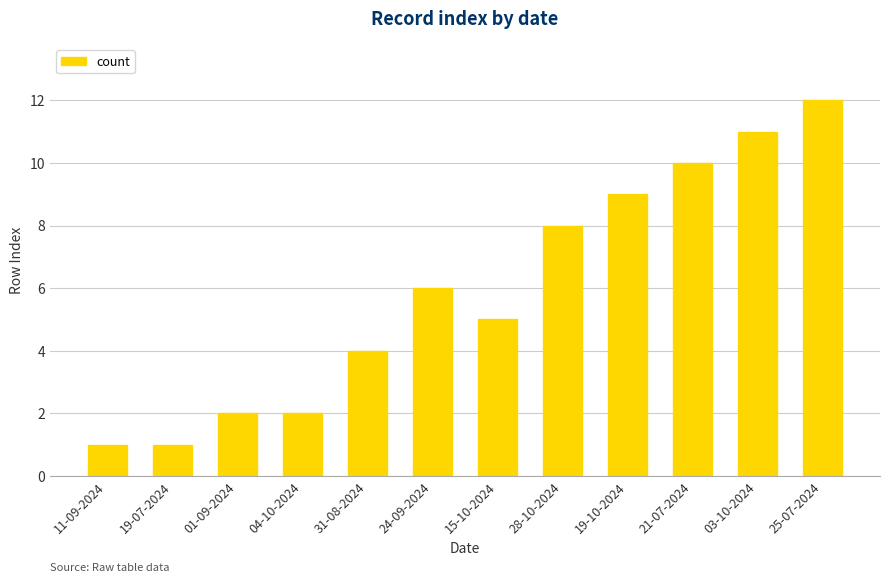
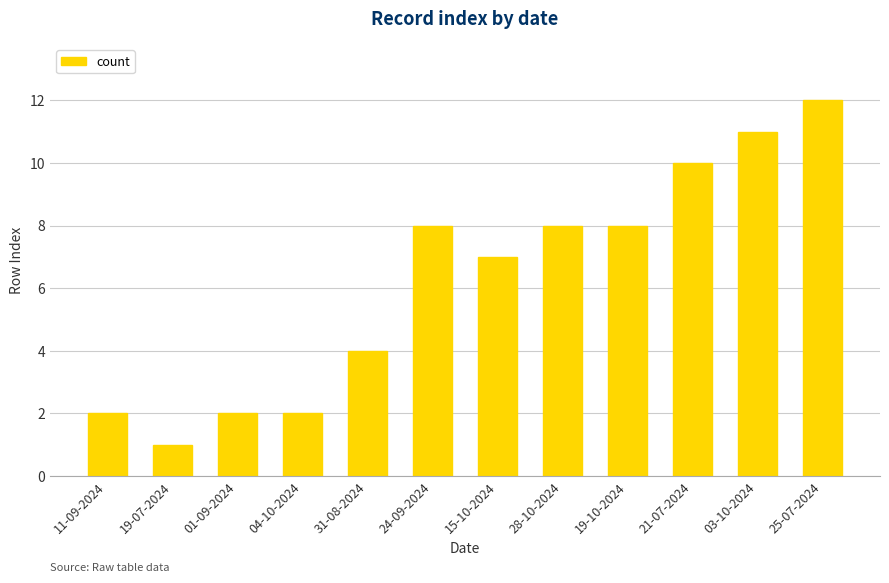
  {
-   "11-09-2024": 1,
+   "11-09-2024": 2,
    "19-07-2024": 1,
    "01-09-2024": 2,
    "04-10-2024": 2,
    "31-08-2024": 4,
-   "24-09-2024": 6,
-   "15-10-2024": 5,
+   "24-09-2024": 8,
+   "15-10-2024": 7,
    "28-10-2024": 8,
-   "19-10-2024": 9,
+   "19-10-2024": 8,
    "21-07-2024": 10,
    "03-10-2024": 11,
    "25-07-2024": 12
  }
